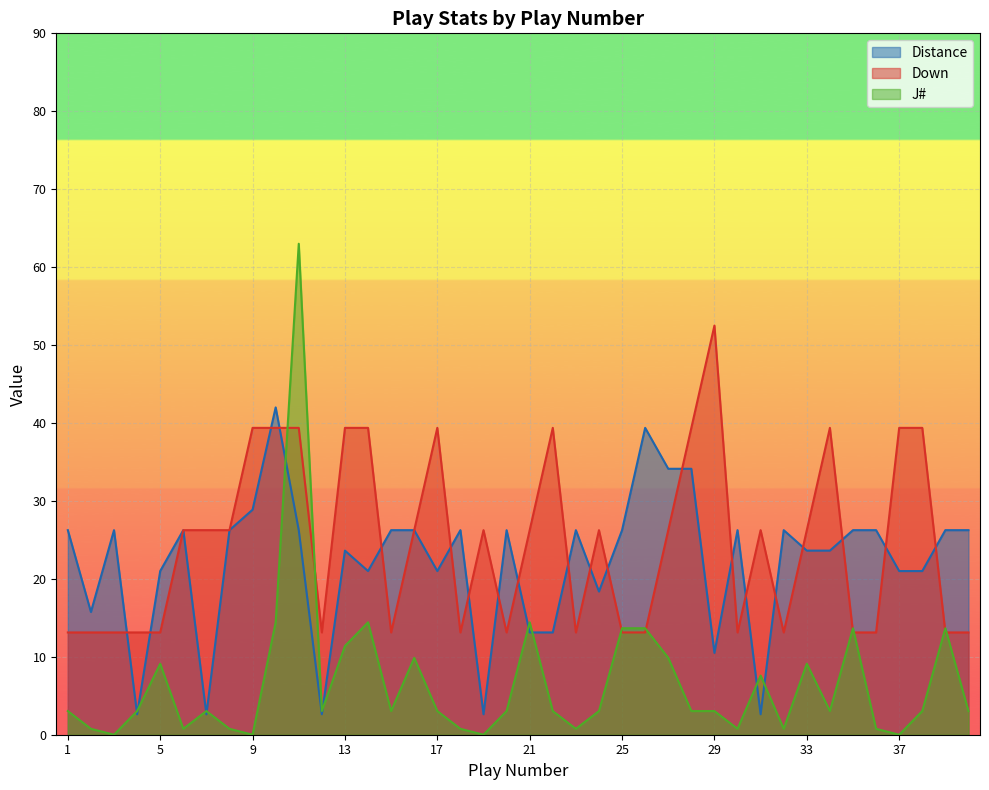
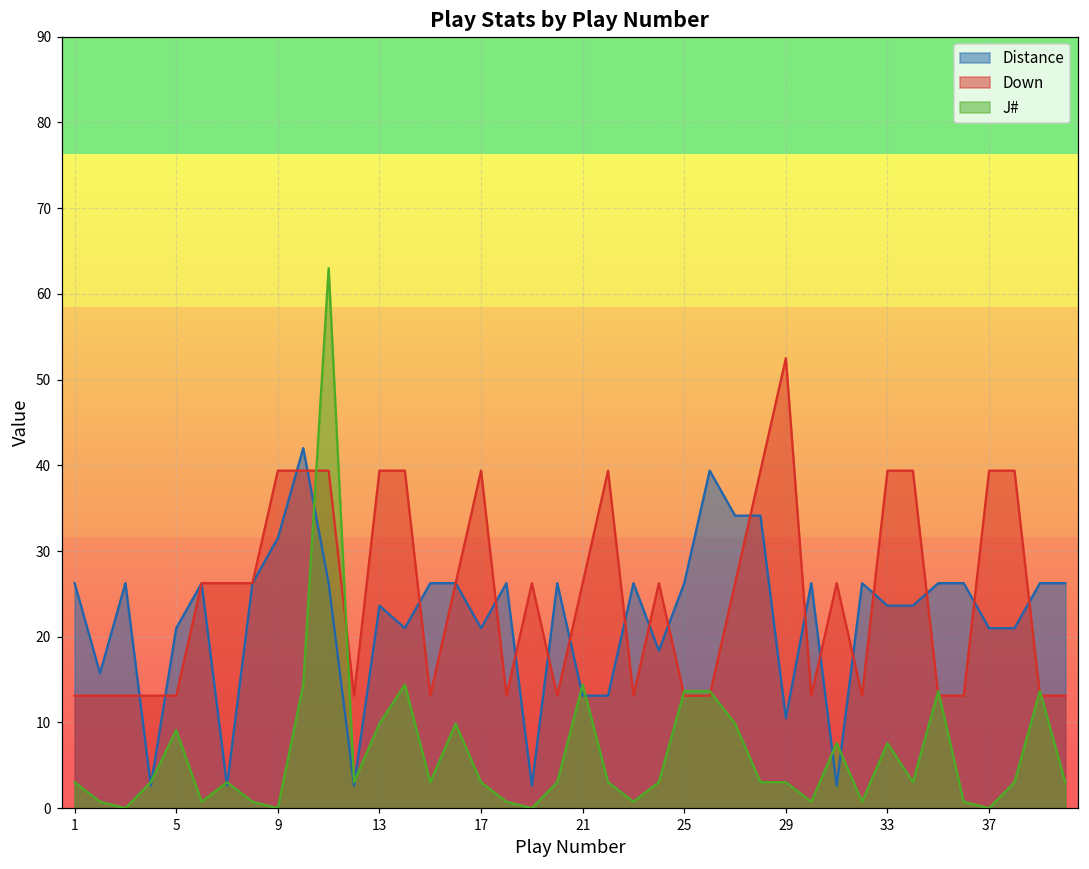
  {
    "Distance": {
      "1": 26,
      "5": 21,
-     "9": 29,
+     "9": 31,
      "13": 24,
      "17": 21,
      "21": 13,
      "25": 26,
      "29": 10,
      "33": 24,
      "37": 21
    },
    "Down": {
      "1": 13,
      "5": 13,
      "9": 39,
      "13": 39,
      "17": 39,
      "21": 26,
      "25": 13,
      "29": 52,
-     "33": 26,
+     "33": 39,
      "37": 39
    },
    "J#": {
      "1": 3,
      "5": 9,
      "9": 0,
-     "13": 11,
+     "13": 10,
      "17": 3,
      "21": 14,
      "25": 14,
      "29": 3,
-     "33": 9,
+     "33": 8,
      "37": 0
    }
  }
